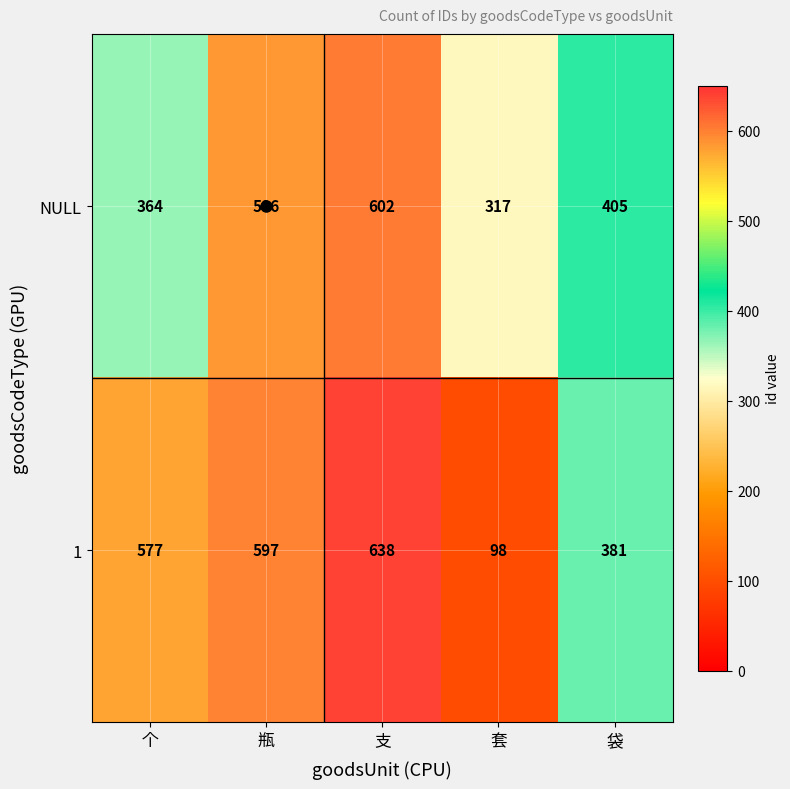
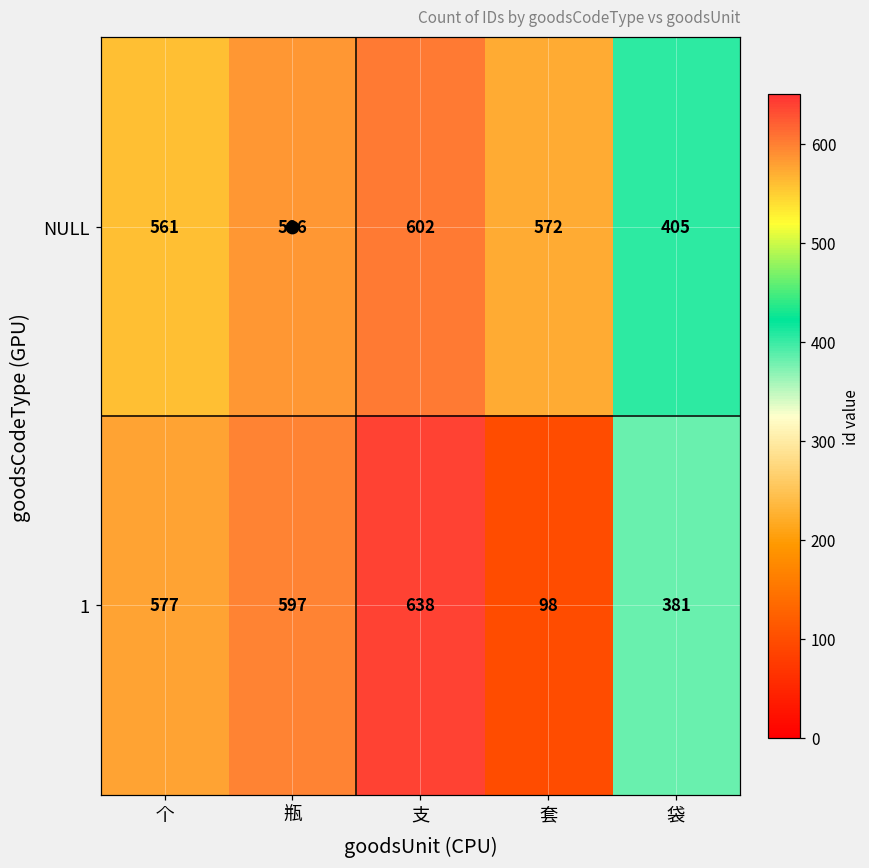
  {
    "NULL": {
-     "个": 364,
+     "个": 561,
      "支": 602,
-     "套": 317,
+     "套": 572,
      "袋": 405
    },
    "1": {
      "个": 577,
      "瓶": 597,
      "支": 638,
      "套": 98,
      "袋": 381
    }
  }
